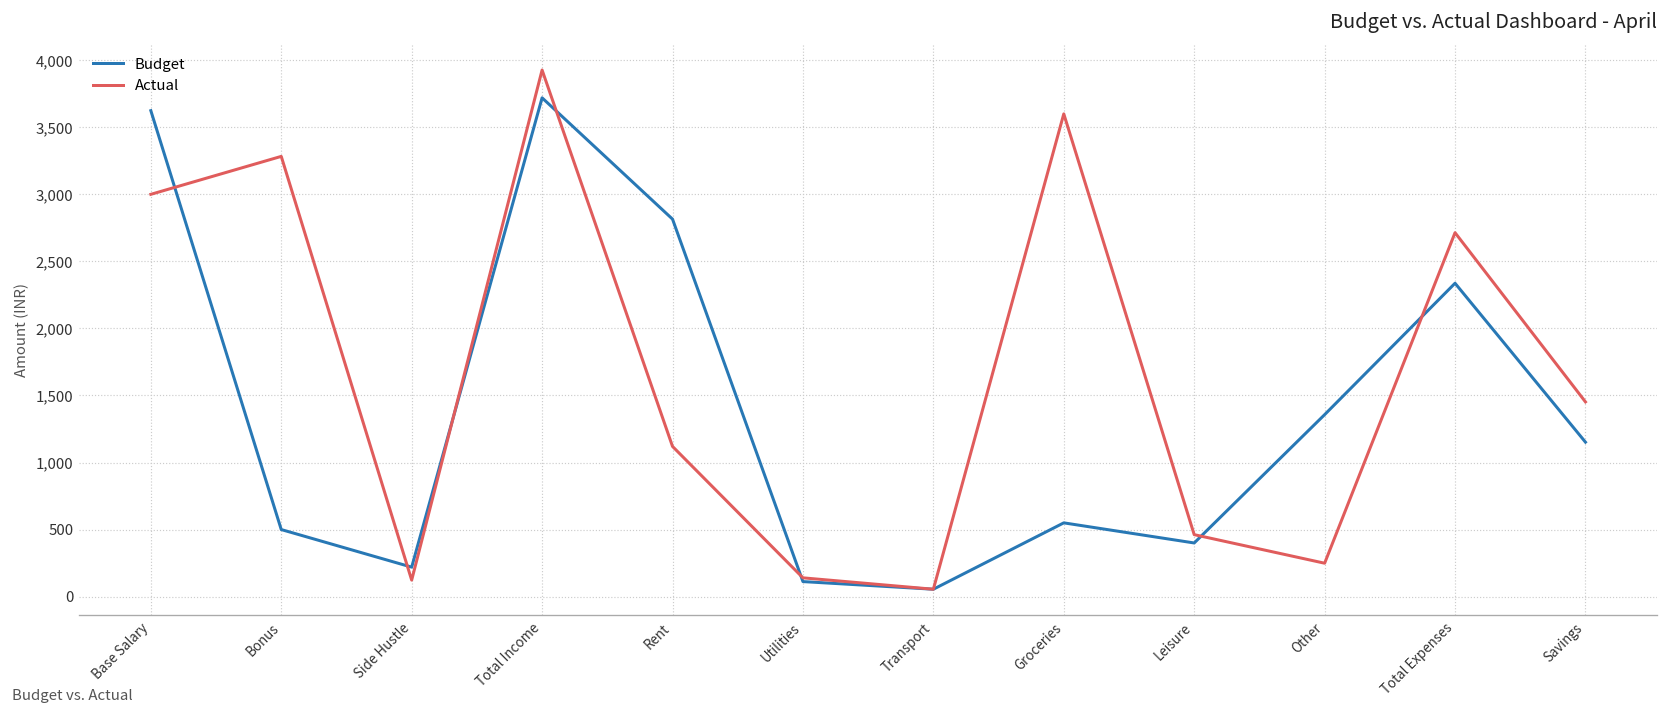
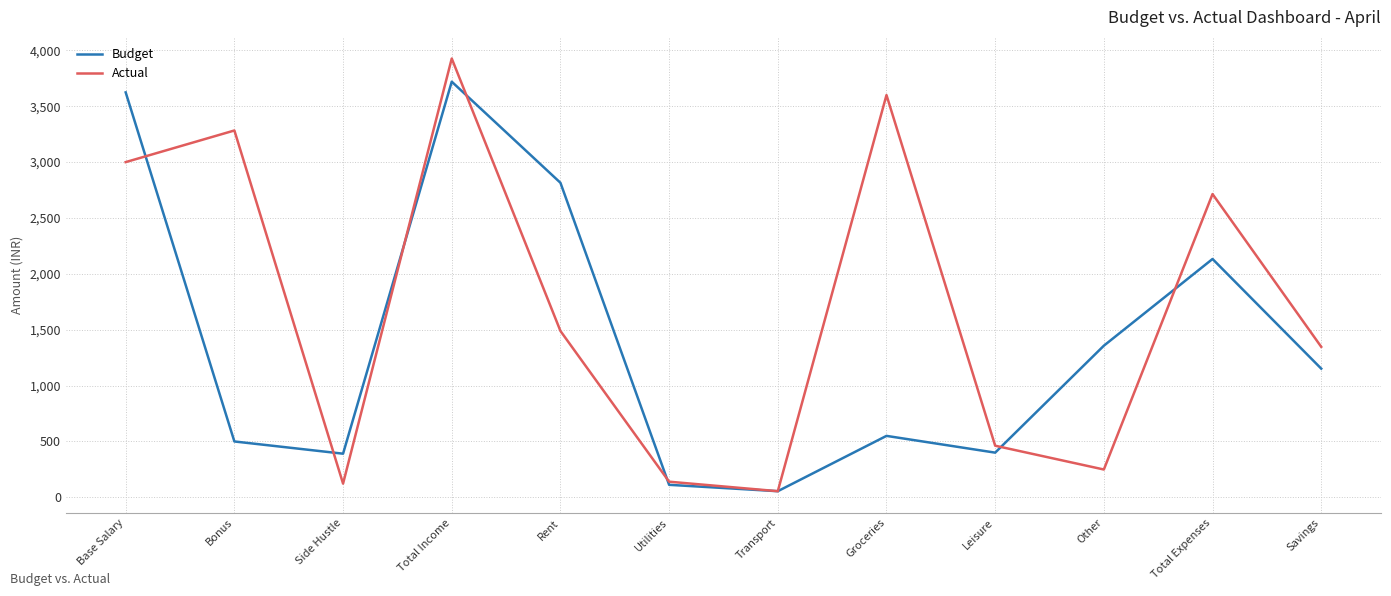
  {
    "Budget": {
      "Base Salary": "3,620",
      "Bonus": "500",
-     "Side Hustle": "220",
+     "Side Hustle": "390",
      "Total Income": "3,720",
      "Rent": "2,820",
      "Utilities": "110",
      "Groceries": "550",
      "Leisure": "400",
      "Other": "1,360",
-     "Total Expenses": "2,340",
+     "Total Expenses": "2,130",
      "Savings": "1,150"
    },
    "Actual": {
      "Base Salary": "3,000",
      "Bonus": "3,280",
      "Side Hustle": "120",
      "Total Income": "3,930",
-     "Rent": "1,120",
+     "Rent": "1,490",
      "Utilities": "140",
      "Groceries": "3,600",
      "Leisure": "460",
      "Other": "250",
      "Total Expenses": "2,710",
-     "Savings": "1,450"
+     "Savings": "1,350"
    }
  }
